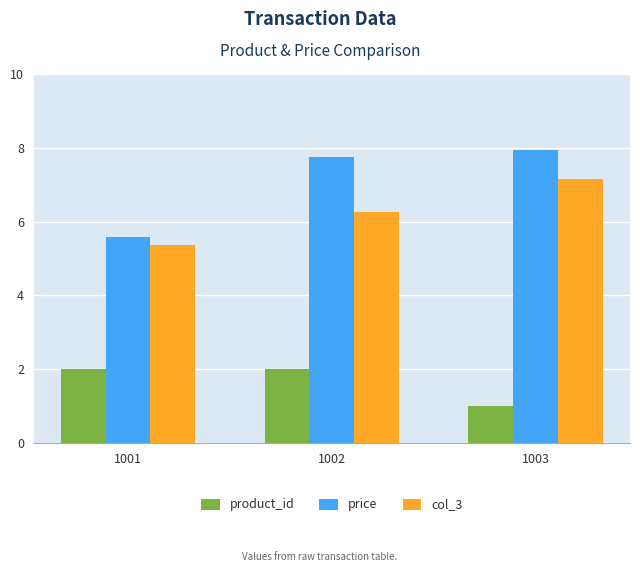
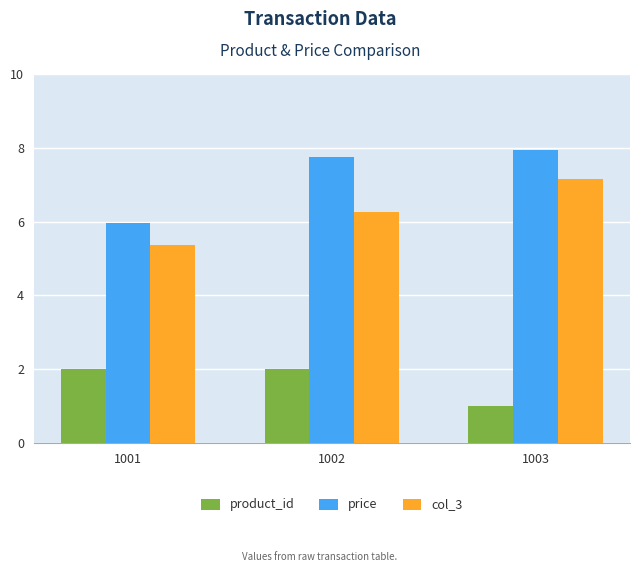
  {
    "product_id": {
      "1001": 2.0,
      "1002": 2.0,
      "1003": 1.0
    },
    "price": {
-     "1001": 5.6,
+     "1001": 6.0,
      "1002": 7.8,
      "1003": 8.0
    },
    "col_3": {
      "1001": 5.4,
      "1002": 6.3,
      "1003": 7.2
    }
  }
